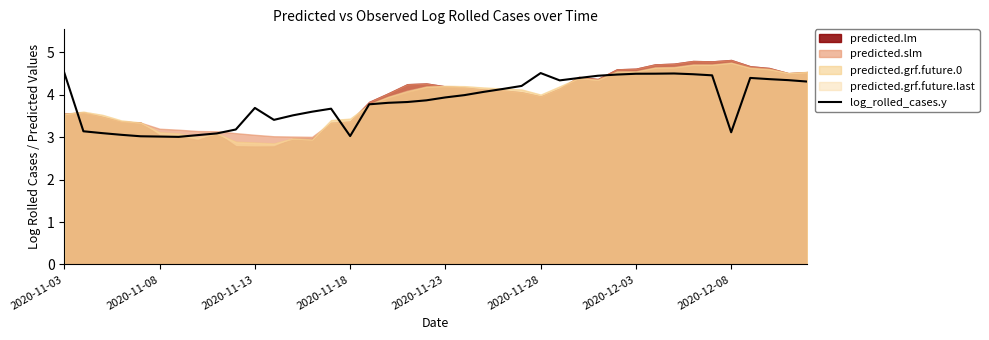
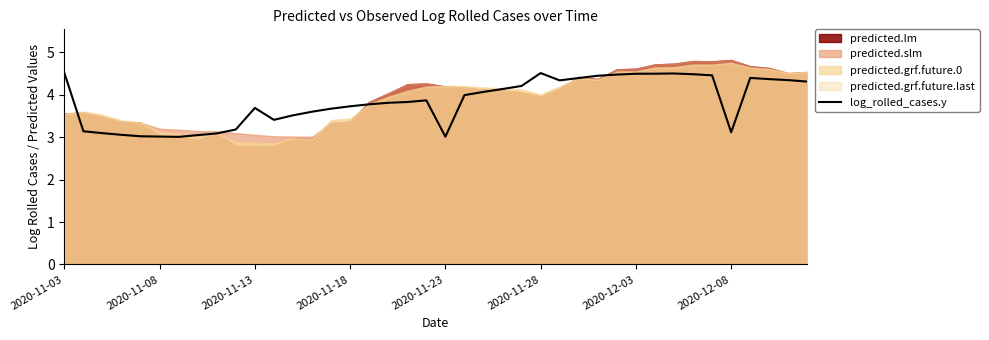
  {
    "log_rolled_cases.y": {
      "2020-11-03": 4.5,
      "2020-11-13": 3.7,
-     "2020-11-18": 3.0,
-     "2020-11-23": 3.9,
+     "2020-11-18": 3.7,
+     "2020-11-23": 3.0,
      "2020-11-28": 4.5,
      "2020-12-08": 3.1
    },
    "predicted.lm": {
      "2020-11-13": 2.8
    }
  }
